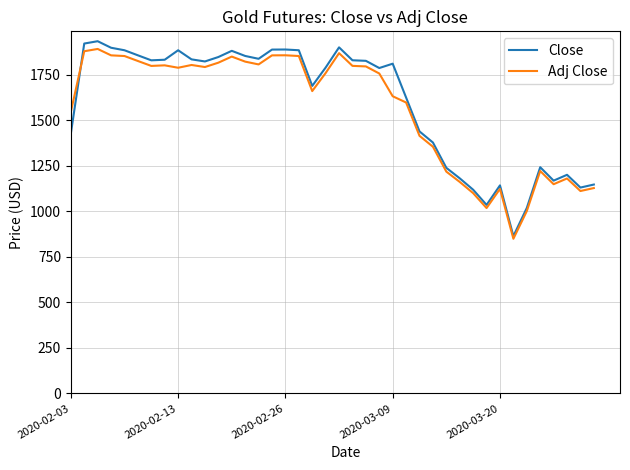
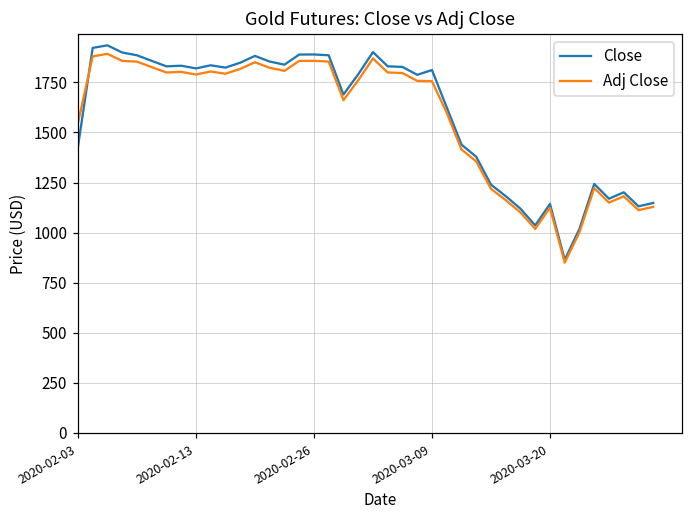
  {
    "Close": {
      "2020-02-03": 1430,
-     "2020-02-13": 1890,
+     "2020-02-13": 1820,
      "2020-02-26": 1890,
      "2020-03-09": 1810,
      "2020-03-20": 1140
    },
    "Adj Close": {
      "2020-02-03": 1550,
      "2020-02-13": 1790,
      "2020-02-26": 1860,
-     "2020-03-09": 1630,
+     "2020-03-09": 1760,
      "2020-03-20": 1120
    }
  }
